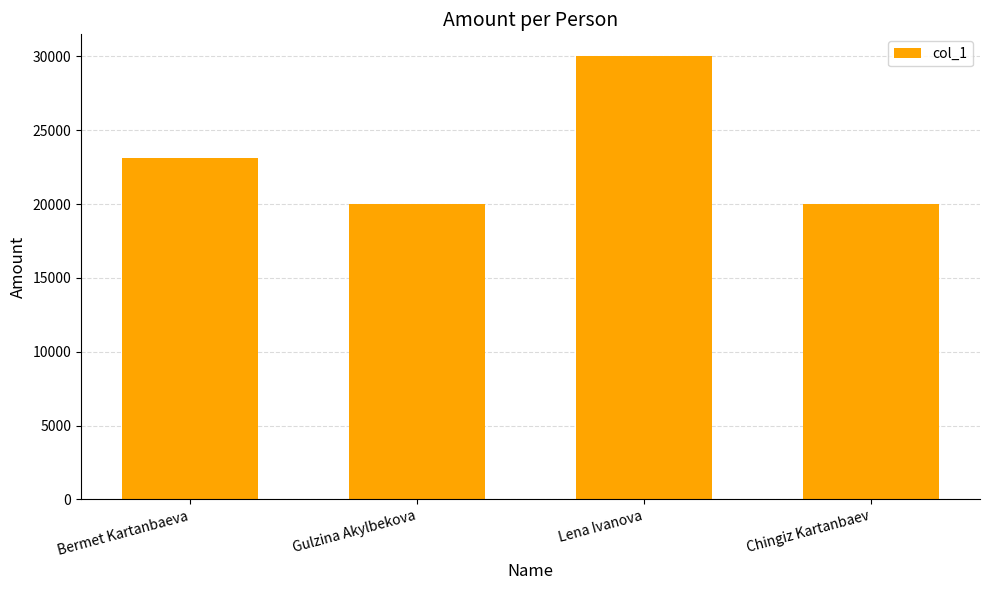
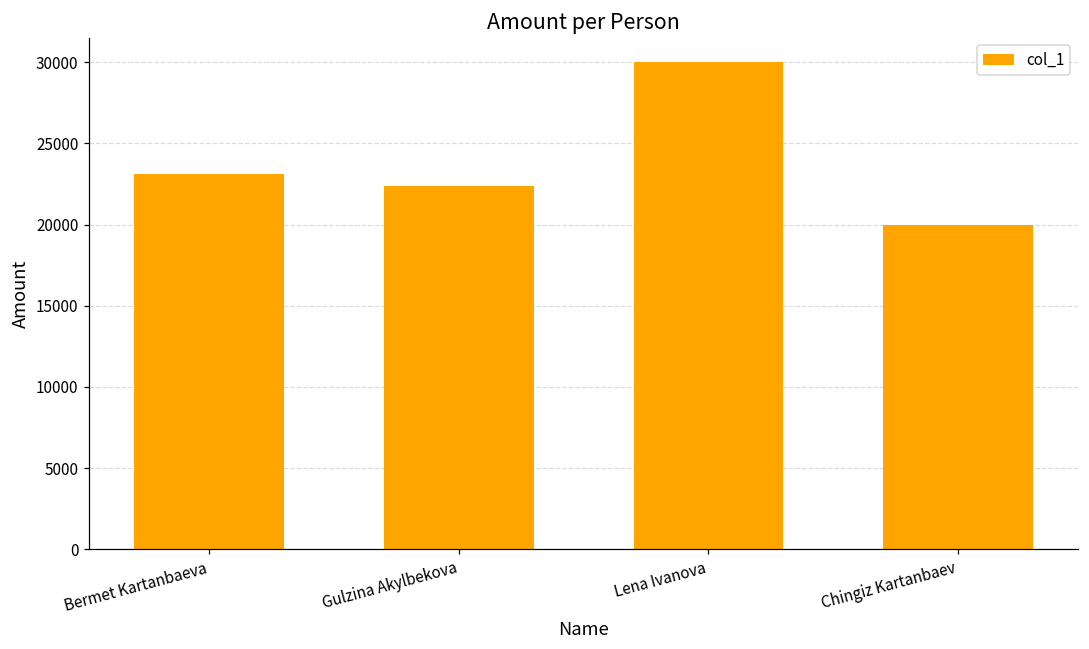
  {
    "Bermet Kartanbaeva": 23100,
-   "Gulzina Akylbekova": 20000,
+   "Gulzina Akylbekova": 22400,
    "Lena Ivanova": 30000,
    "Chingiz Kartanbaev": 20000
  }
